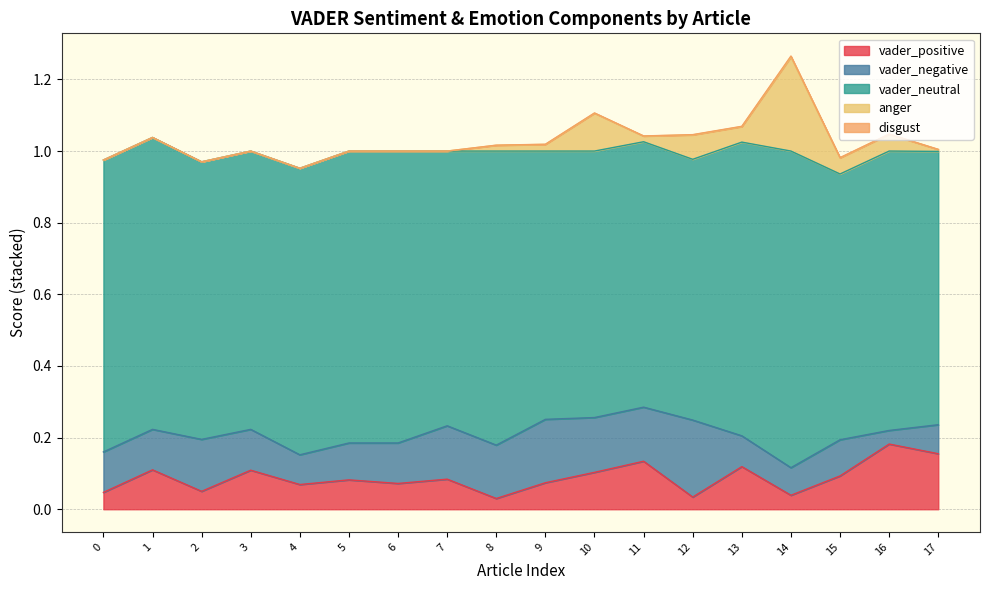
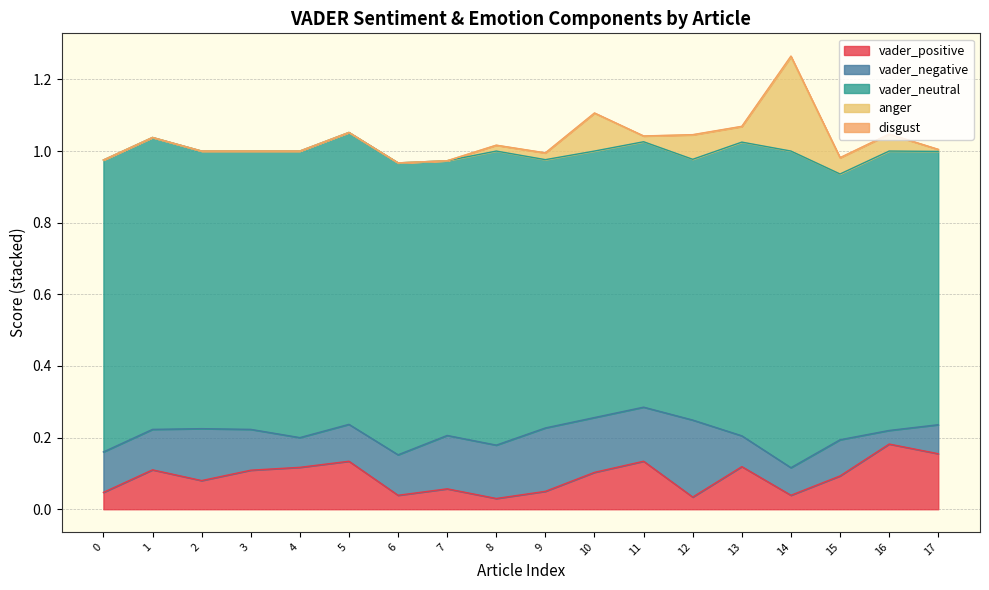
  {
    "vader_positive": {
      "0": 0.05,
      "1": 0.11,
-     "2": 0.05,
+     "2": 0.08,
      "3": 0.11,
-     "4": 0.07,
-     "5": 0.08,
-     "6": 0.07,
-     "7": 0.08,
+     "4": 0.12,
+     "5": 0.13,
+     "6": 0.04,
+     "7": 0.06,
      "8": 0.03,
-     "9": 0.07,
+     "9": 0.05,
      "10": 0.10,
      "11": 0.13,
      "12": 0.03,
      "13": 0.12,
      "14": 0.04,
      "15": 0.09,
      "16": 0.18,
      "17": 0.16
    }
  }
